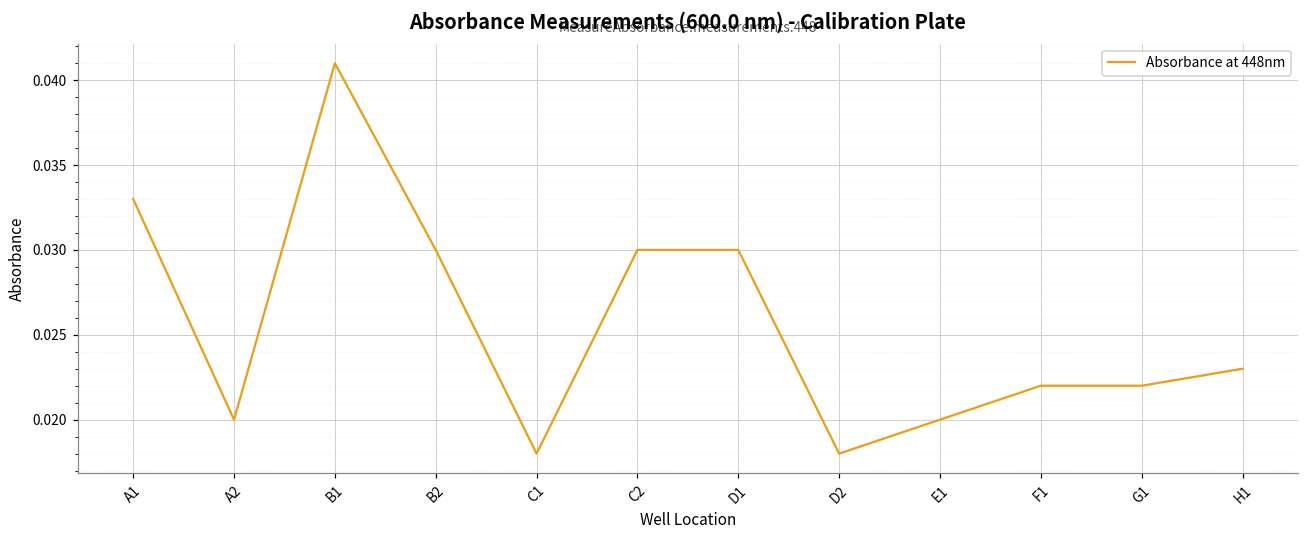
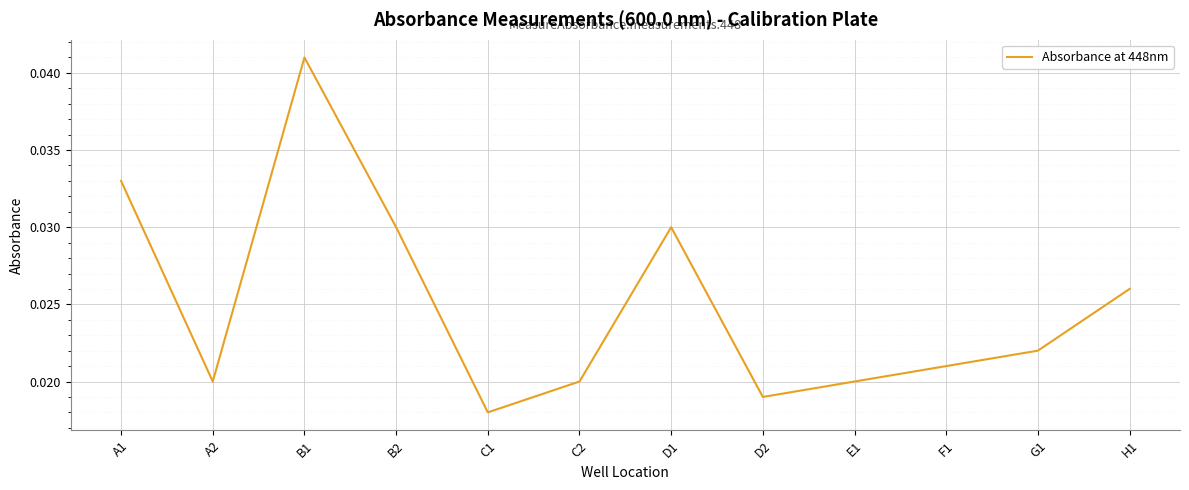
  {
    "A1": 0.033,
    "A2": 0.020,
    "B1": 0.041,
    "B2": 0.030,
    "C1": 0.018,
-   "C2": 0.03,
+   "C2": 0.02,
    "D1": 0.030,
-   "D2": 0.018,
+   "D2": 0.019,
    "E1": 0.020,
-   "F1": 0.022,
+   "F1": 0.021,
    "G1": 0.022,
-   "H1": 0.023
+   "H1": 0.026
  }
